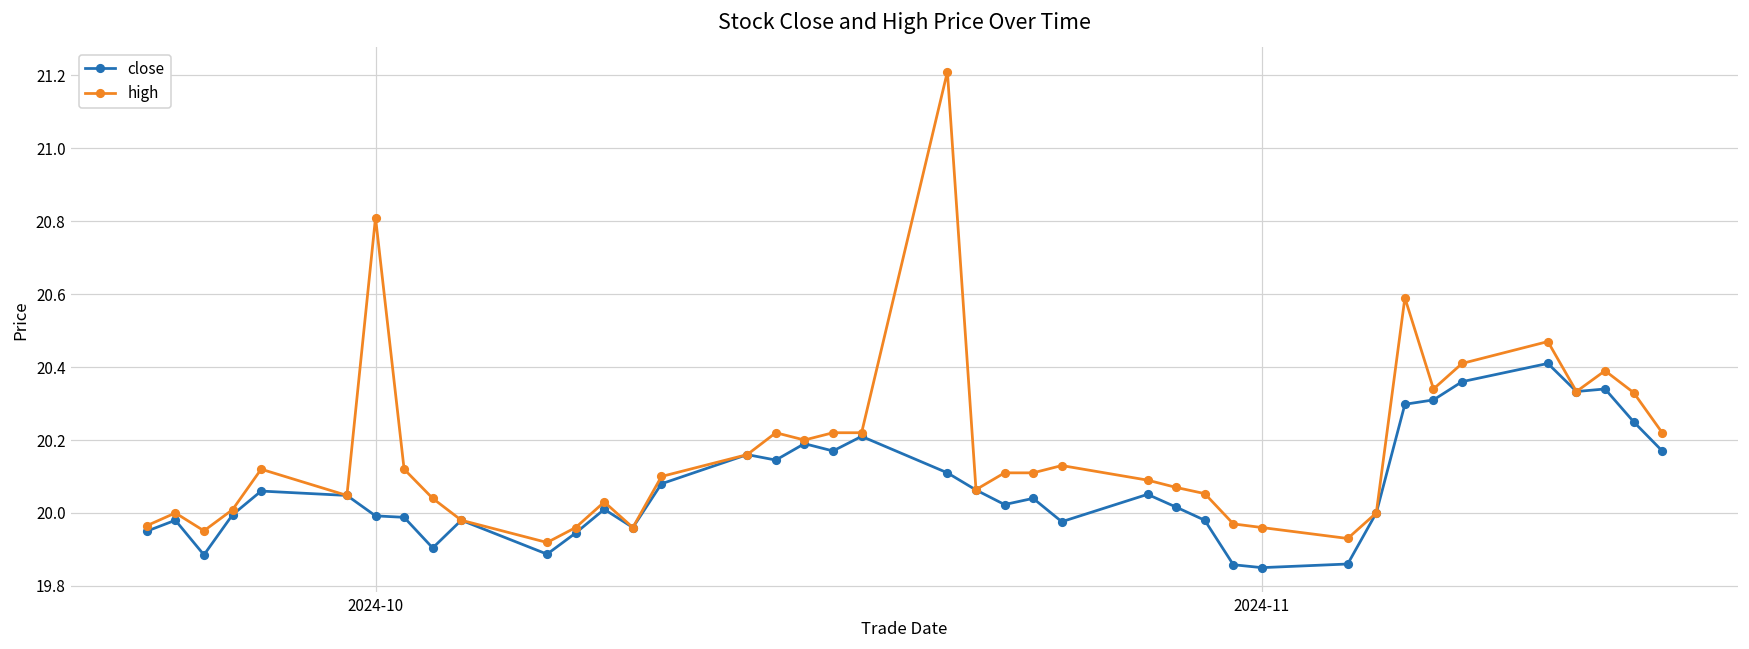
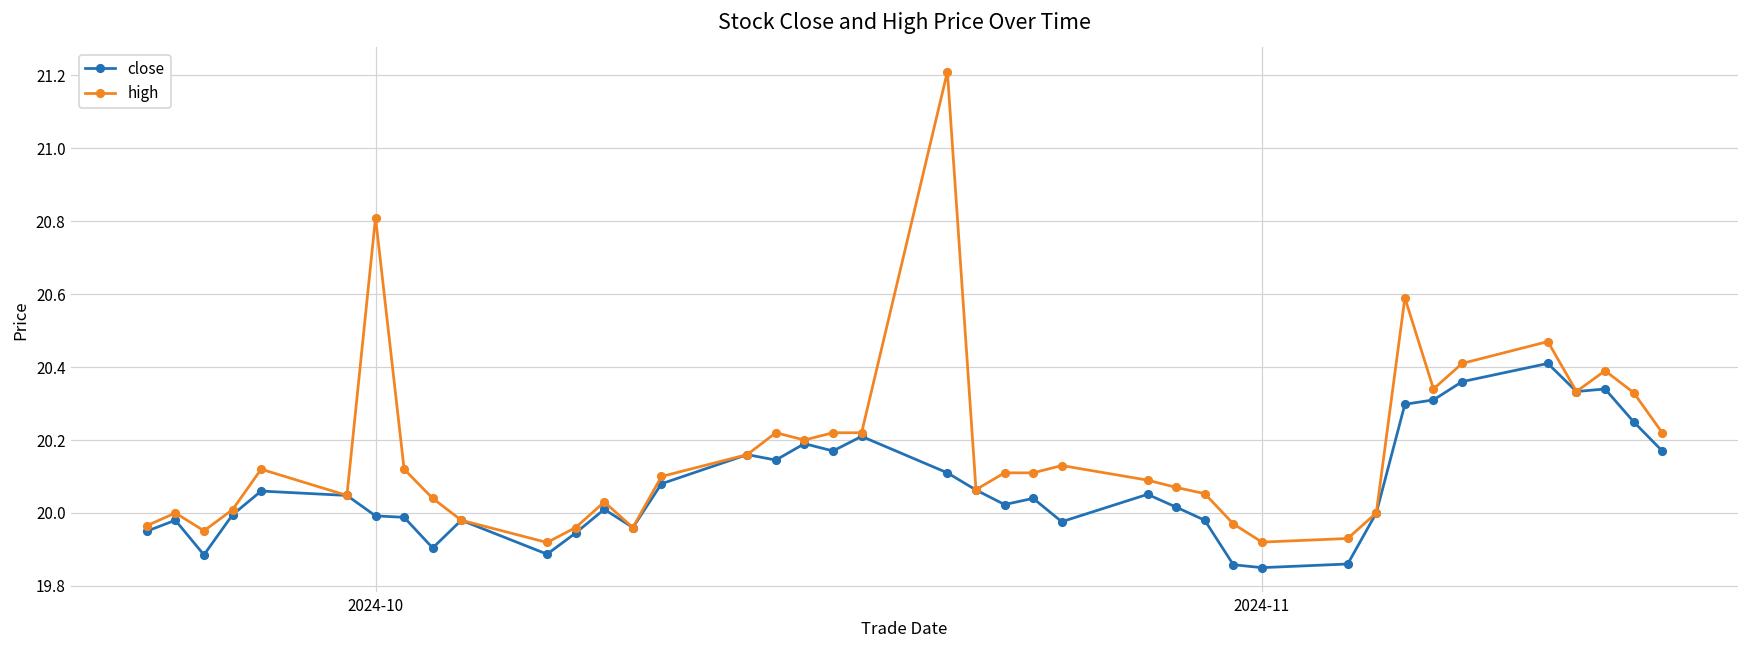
  {
    "close": {
      "2024-10": 19.99,
      "2024-11": 19.85
    },
    "high": {
      "2024-10": 20.81,
-     "2024-11": 19.96
+     "2024-11": 19.92
    }
  }
